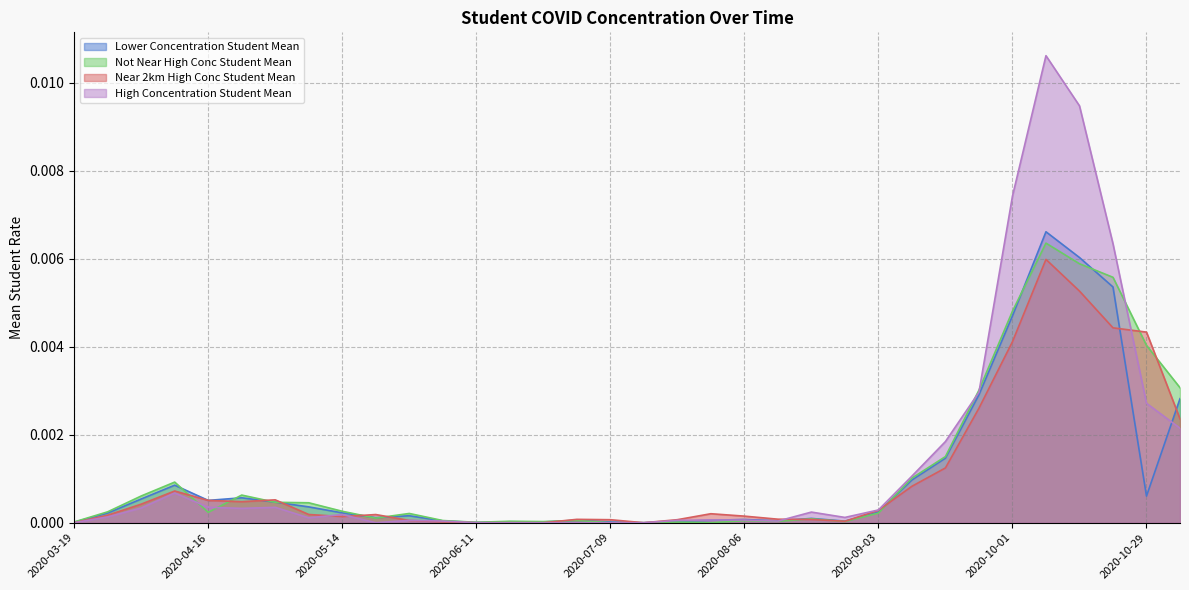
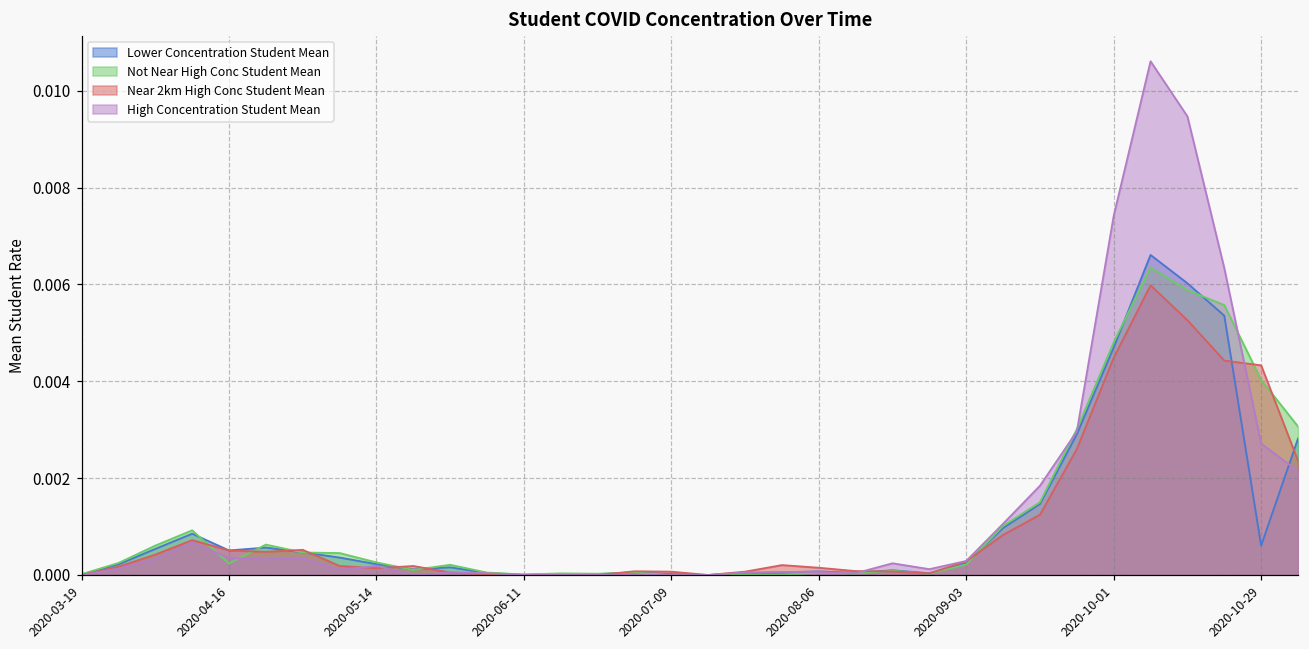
  {
    "Lower Concentration Student Mean": {
      "2020-10-01": 0.0047,
      "2020-10-29": 0.0006
    },
    "Not Near High Conc Student Mean": {
      "2020-04-16": 0.0002,
      "2020-10-01": 0.0048,
      "2020-10-29": 0.0040
    },
    "Near 2km High Conc Student Mean": {
      "2020-08-06": 0.0001,
-     "2020-10-01": 0.0041,
+     "2020-10-01": 0.0045,
      "2020-10-29": 0.0043
    },
    "High Concentration Student Mean": {
      "2020-04-16": 0.0004,
      "2020-10-01": 0.0074,
      "2020-10-29": 0.0027
    }
  }
